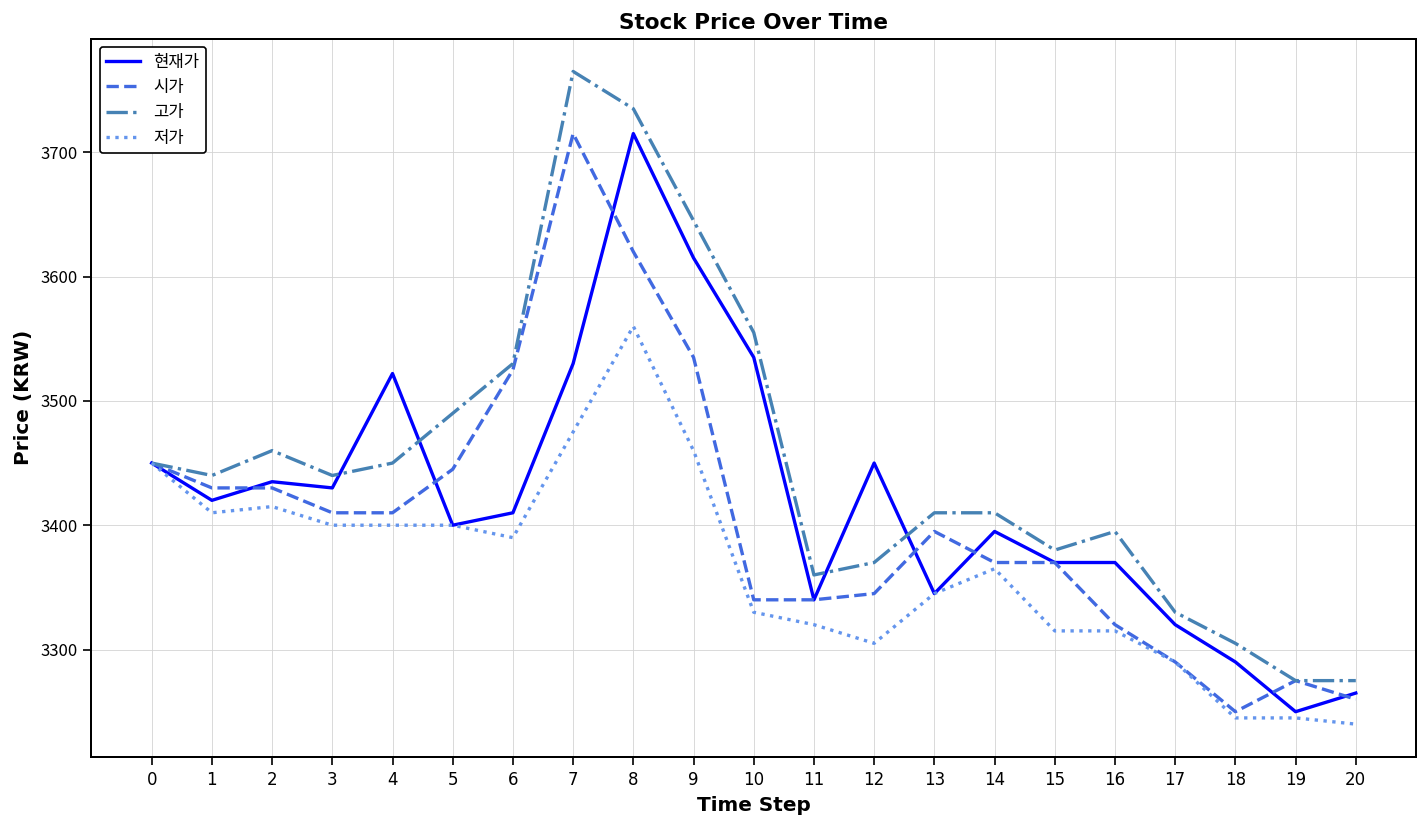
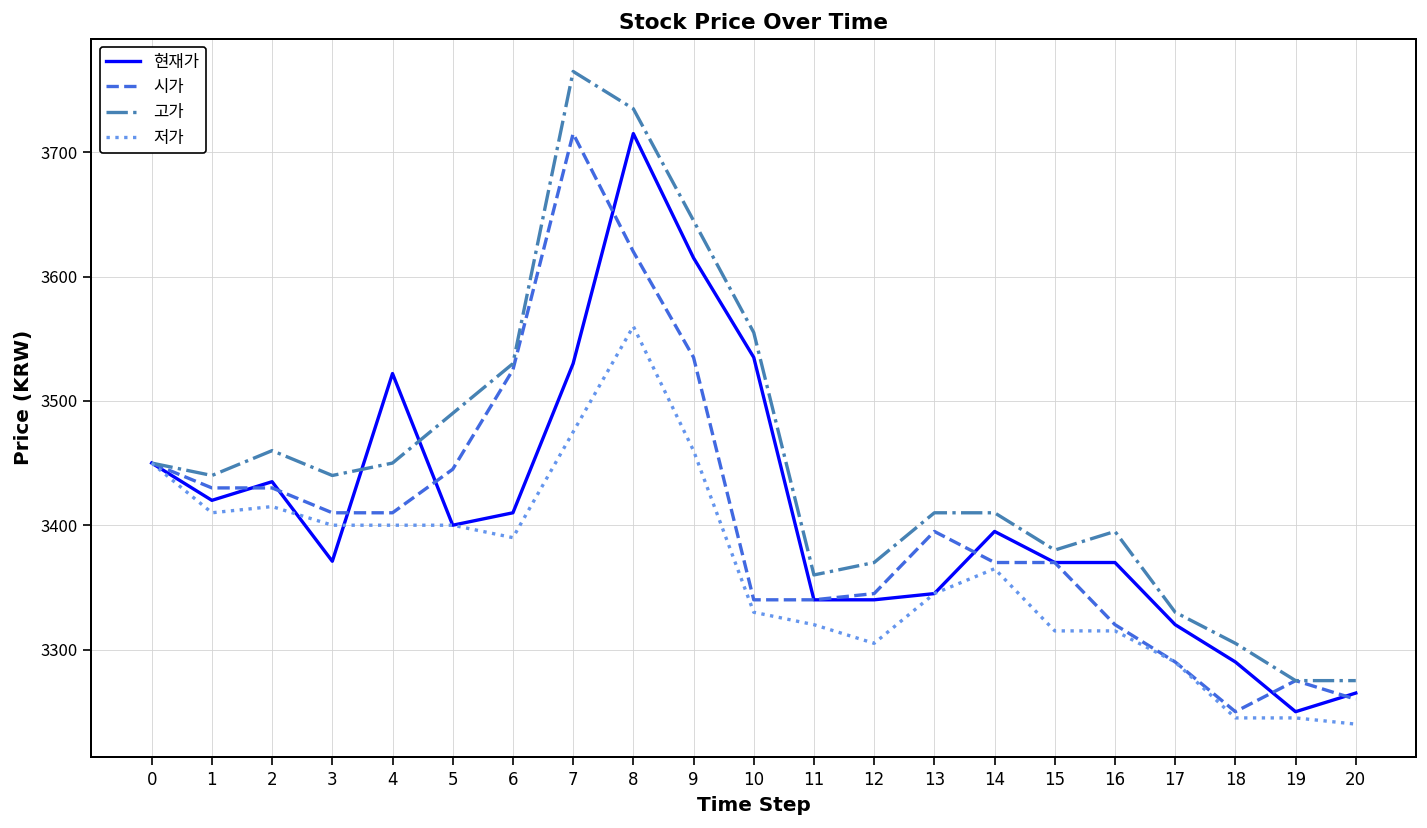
  {
    "현재가": {
      "1": 3420,
      "2": 3435,
-     "3": 3430,
+     "3": 3371,
      "4": 3522,
      "6": 3410,
      "7": 3530,
      "8": 3715,
      "9": 3615,
      "10": 3535,
-     "12": 3450,
+     "12": 3340,
      "14": 3395,
      "16": 3370,
      "17": 3320,
      "18": 3290,
      "19": 3250,
      "20": 3265
    }
  }
